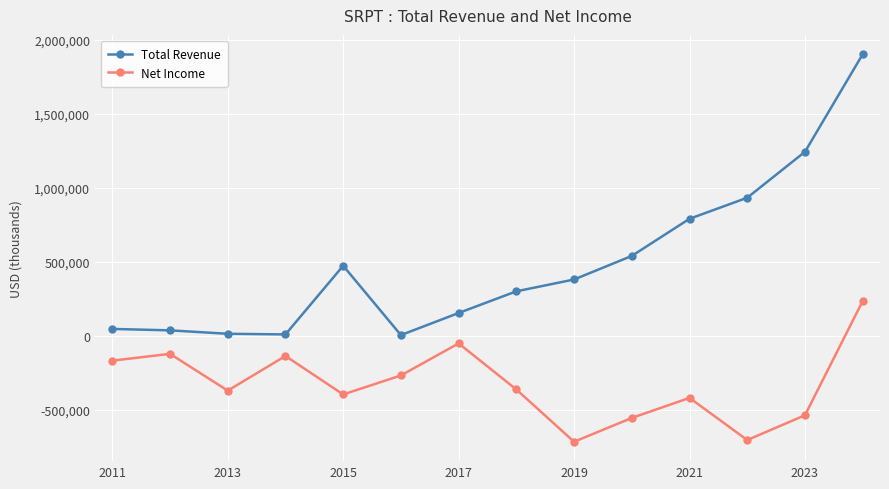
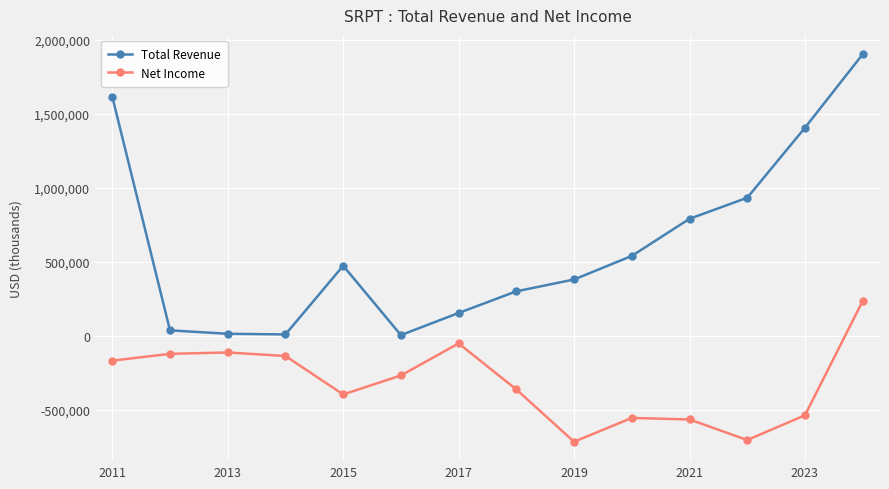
  {
    "Total Revenue": {
-     "2011": "50,000",
+     "2011": "1,610,000",
      "2013": "10,000",
      "2015": "470,000",
      "2017": "150,000",
      "2019": "380,000",
      "2021": "790,000",
-     "2023": "1,240,000"
+     "2023": "1,410,000"
    },
    "Net Income": {
      "2011": "-170,000",
-     "2013": "-370,000",
+     "2013": "-110,000",
      "2015": "-400,000",
      "2017": "-50,000",
      "2019": "-720,000",
-     "2021": "-420,000",
+     "2021": "-560,000",
      "2023": "-540,000"
    }
  }
